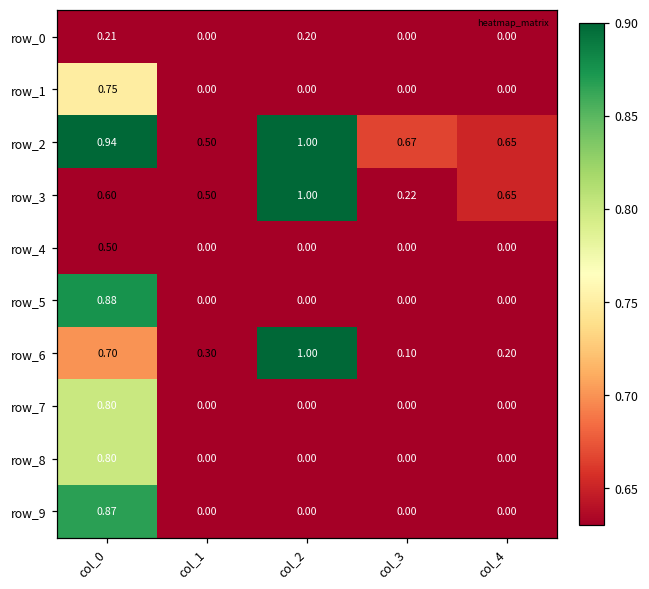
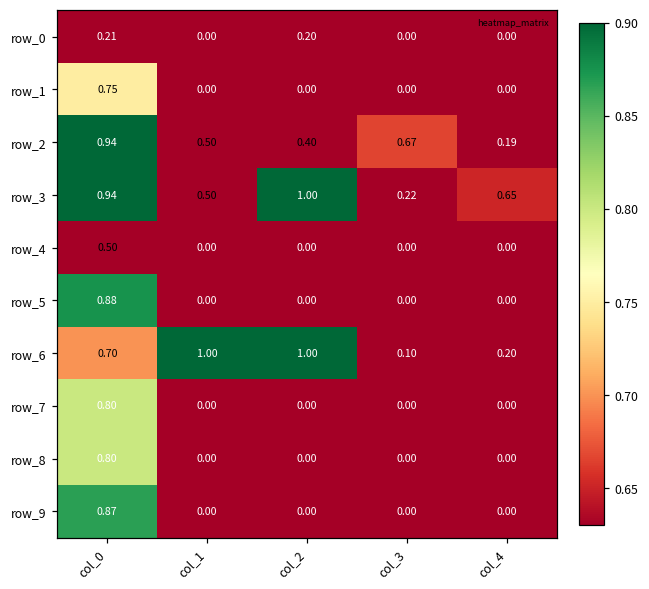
  {
    "row_0": {
      "col_0": 0.21,
      "col_1": 0.00,
      "col_2": 0.20,
      "col_3": 0.00
    },
    "row_1": {
      "col_0": 0.75,
      "col_1": 0.00,
      "col_2": 0.00,
      "col_3": 0.00,
      "col_4": 0.00
    },
    "row_2": {
      "col_0": 0.94,
      "col_1": 0.50,
-     "col_2": 1.00,
+     "col_2": 0.40,
      "col_3": 0.67,
-     "col_4": 0.65
+     "col_4": 0.19
    },
    "row_3": {
-     "col_0": 0.60,
+     "col_0": 0.94,
      "col_1": 0.50,
      "col_2": 1.00,
      "col_3": 0.22,
      "col_4": 0.65
    },
    "row_4": {
      "col_0": 0.50,
      "col_1": 0.00,
      "col_2": 0.00,
      "col_3": 0.00,
      "col_4": 0.00
    },
    "row_5": {
      "col_0": 0.88,
      "col_1": 0.00,
      "col_2": 0.00,
      "col_3": 0.00,
      "col_4": 0.00
    },
    "row_6": {
      "col_0": 0.70,
-     "col_1": 0.30,
+     "col_1": 1.00,
      "col_2": 1.00,
      "col_3": 0.10,
      "col_4": 0.20
    },
    "row_7": {
      "col_0": 0.80,
      "col_1": 0.00,
      "col_2": 0.00,
      "col_3": 0.00,
      "col_4": 0.00
    },
    "row_8": {
      "col_0": 0.80,
      "col_1": 0.00,
      "col_2": 0.00,
      "col_3": 0.00,
      "col_4": 0.00
    },
    "row_9": {
      "col_0": 0.87,
      "col_1": 0.00,
      "col_2": 0.00,
      "col_3": 0.00,
      "col_4": 0.00
    }
  }
